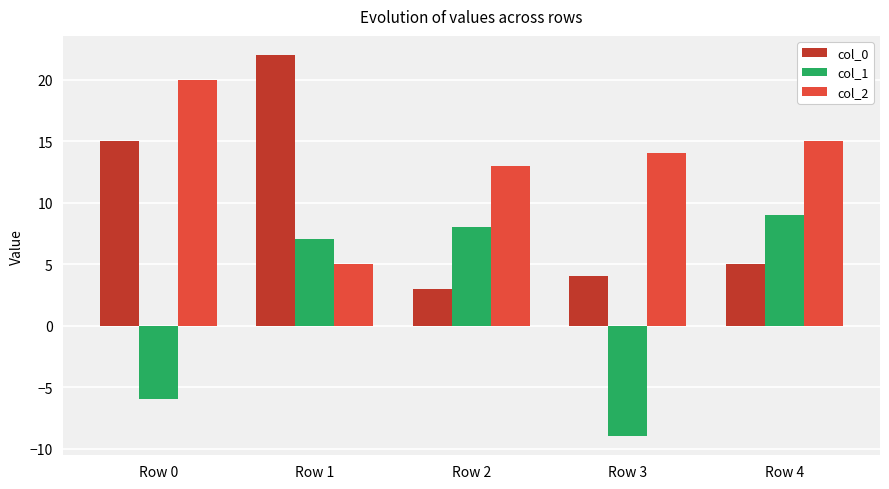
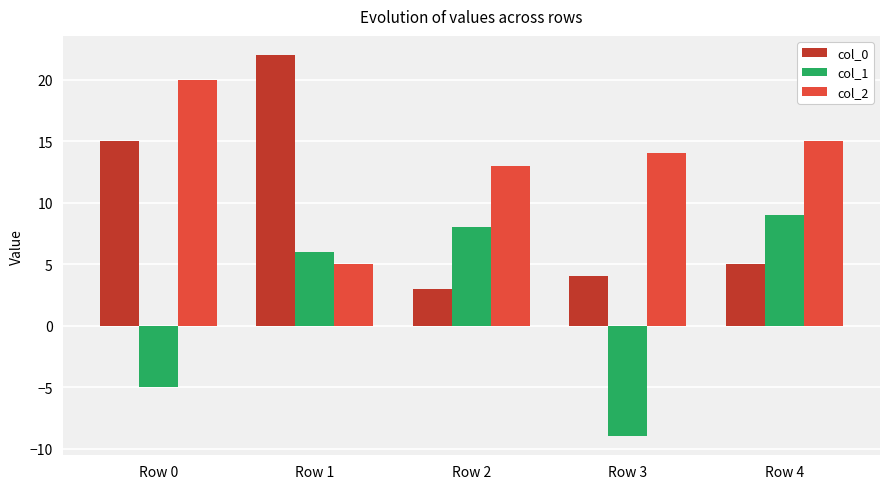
  {
    "col_1": {
-     "Row 0": -6,
-     "Row 1": 7,
+     "Row 0": -5,
+     "Row 1": 6,
      "Row 2": 8,
      "Row 3": -9,
      "Row 4": 9
    }
  }
